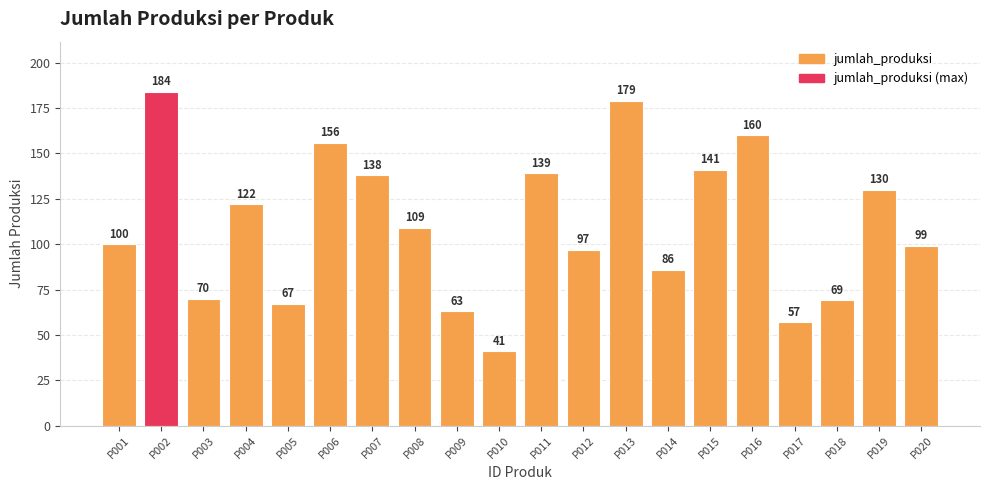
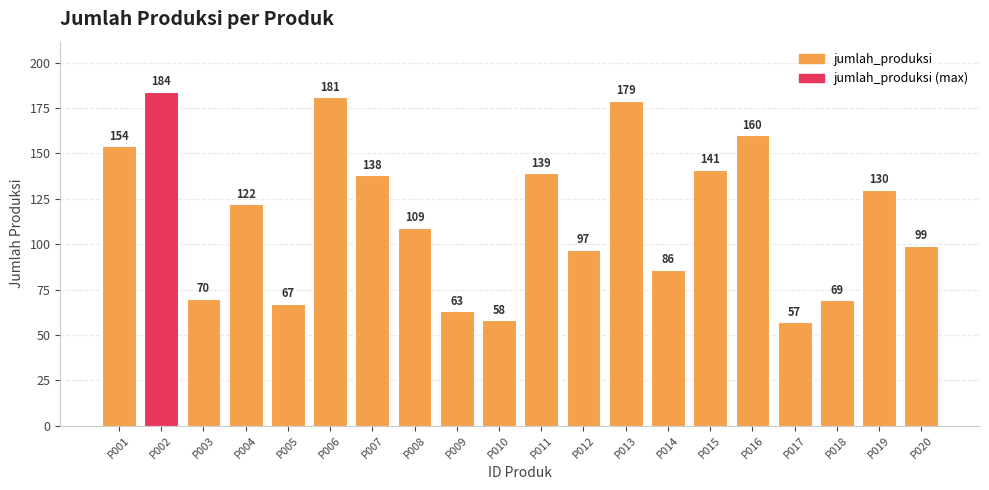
  {
-   "P001": 100,
+   "P001": 154,
    "P002": 184,
    "P003": 70,
    "P004": 122,
    "P005": 67,
-   "P006": 156,
+   "P006": 181,
    "P007": 138,
    "P008": 109,
    "P009": 63,
-   "P010": 41,
+   "P010": 58,
    "P011": 139,
    "P012": 97,
    "P013": 179,
    "P014": 86,
    "P015": 141,
    "P016": 160,
    "P017": 57,
    "P018": 69,
    "P019": 130,
    "P020": 99
  }
